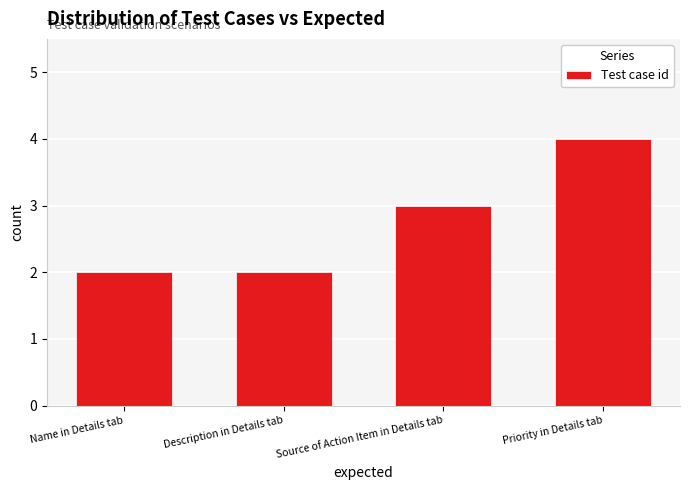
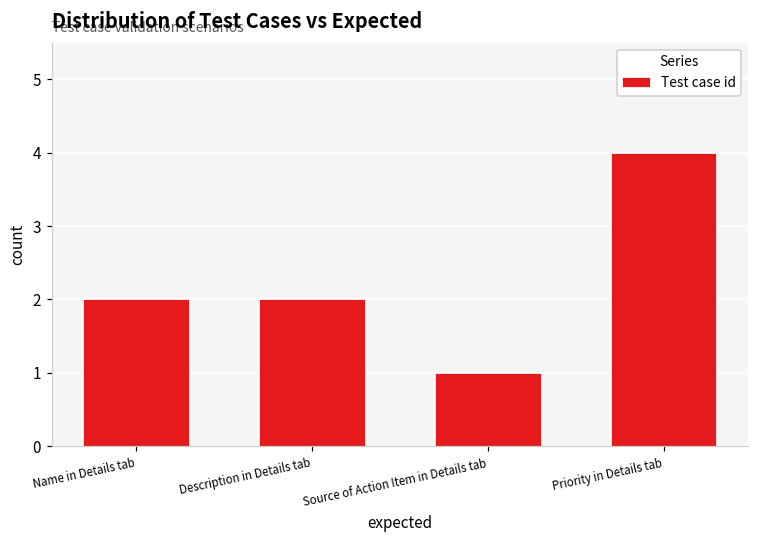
  {
    "Name in Details tab": 2,
    "Description in Details tab": 2,
-   "Source of Action Item in Details tab": 3,
+   "Source of Action Item in Details tab": 1,
    "Priority in Details tab": 4
  }
